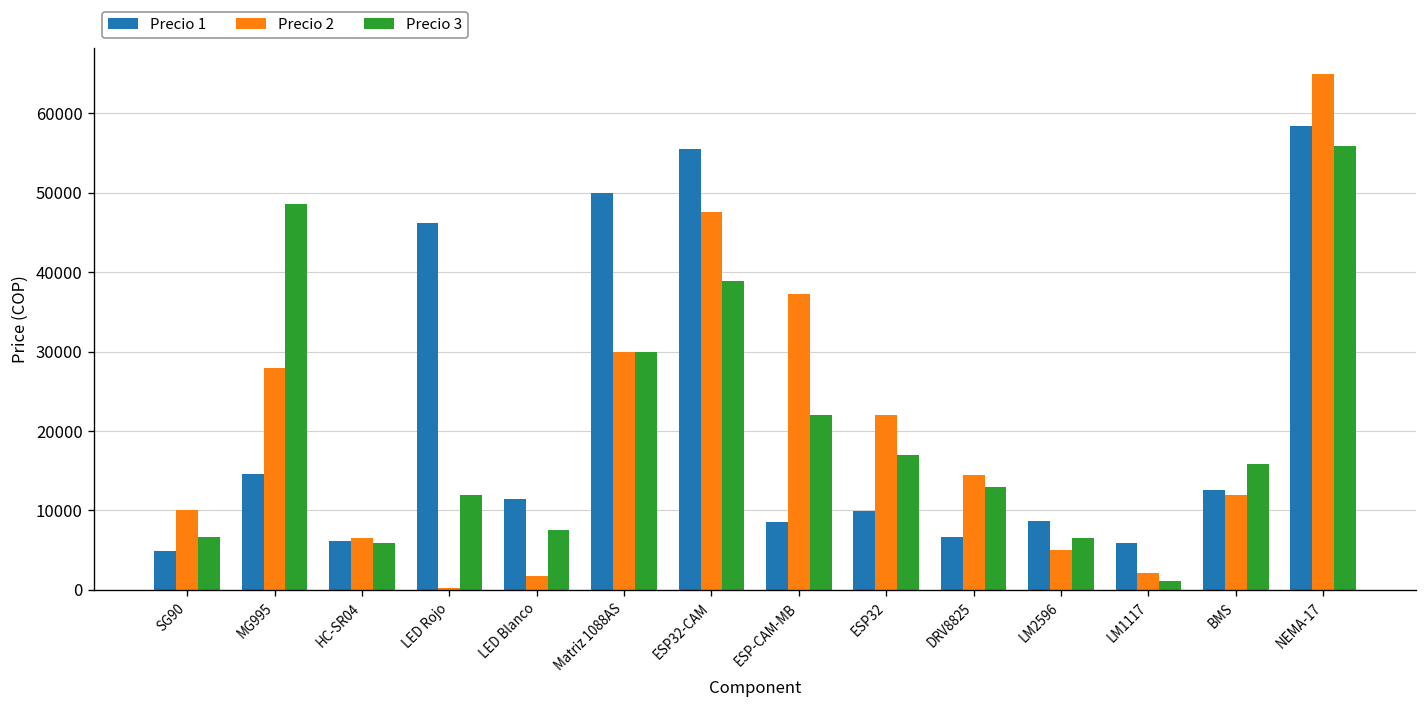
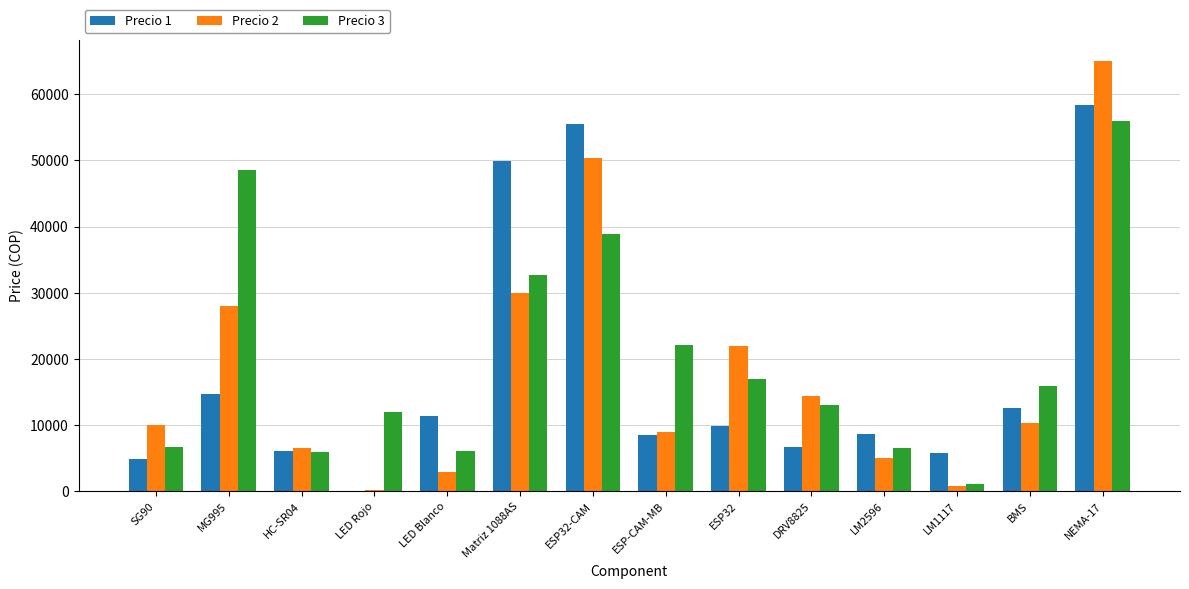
  {
    "Precio 1": {
      "SG90": 5000,
      "MG995": 15000,
      "HC-SR04": 6000,
-     "LED Rojo": 46000,
+     "LED Rojo": 0,
      "LED Blanco": 11000,
      "Matriz 1088AS": 50000,
      "ESP32-CAM": 55000,
      "ESP-CAM-MB": 9000,
      "ESP32": 10000,
      "DRV8825": 7000,
      "LM2596": 9000,
      "LM1117": 6000,
      "BMS": 13000,
      "NEMA-17": 58000
    },
    "Precio 2": {
      "SG90": 10000,
      "MG995": 28000,
      "HC-SR04": 7000,
-     "LED Blanco": 2000,
+     "LED Blanco": 3000,
      "Matriz 1088AS": 30000,
-     "ESP32-CAM": 48000,
-     "ESP-CAM-MB": 37000,
+     "ESP32-CAM": 50000,
+     "ESP-CAM-MB": 9000,
      "ESP32": 22000,
      "DRV8825": 14000,
      "LM2596": 5000,
-     "LM1117": 2000,
-     "BMS": 12000,
+     "LM1117": 1000,
+     "BMS": 10000,
      "NEMA-17": 65000
    },
    "Precio 3": {
      "SG90": 7000,
      "MG995": 49000,
      "HC-SR04": 6000,
      "LED Rojo": 12000,
-     "LED Blanco": 8000,
-     "Matriz 1088AS": 30000,
+     "LED Blanco": 6000,
+     "Matriz 1088AS": 33000,
      "ESP32-CAM": 39000,
      "ESP-CAM-MB": 22000,
      "ESP32": 17000,
      "DRV8825": 13000,
      "LM2596": 7000,
      "LM1117": 1000,
      "BMS": 16000,
      "NEMA-17": 56000
    }
  }
